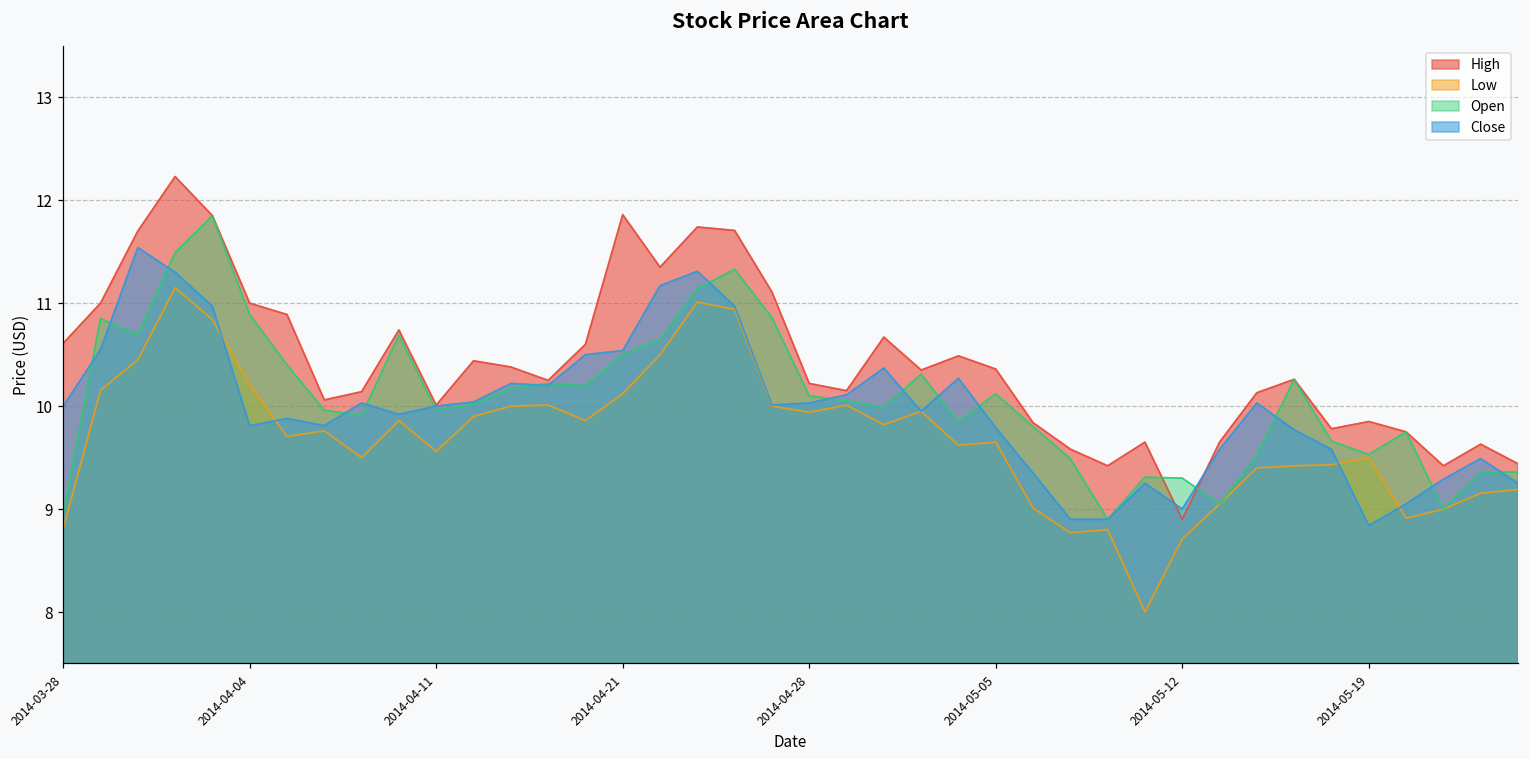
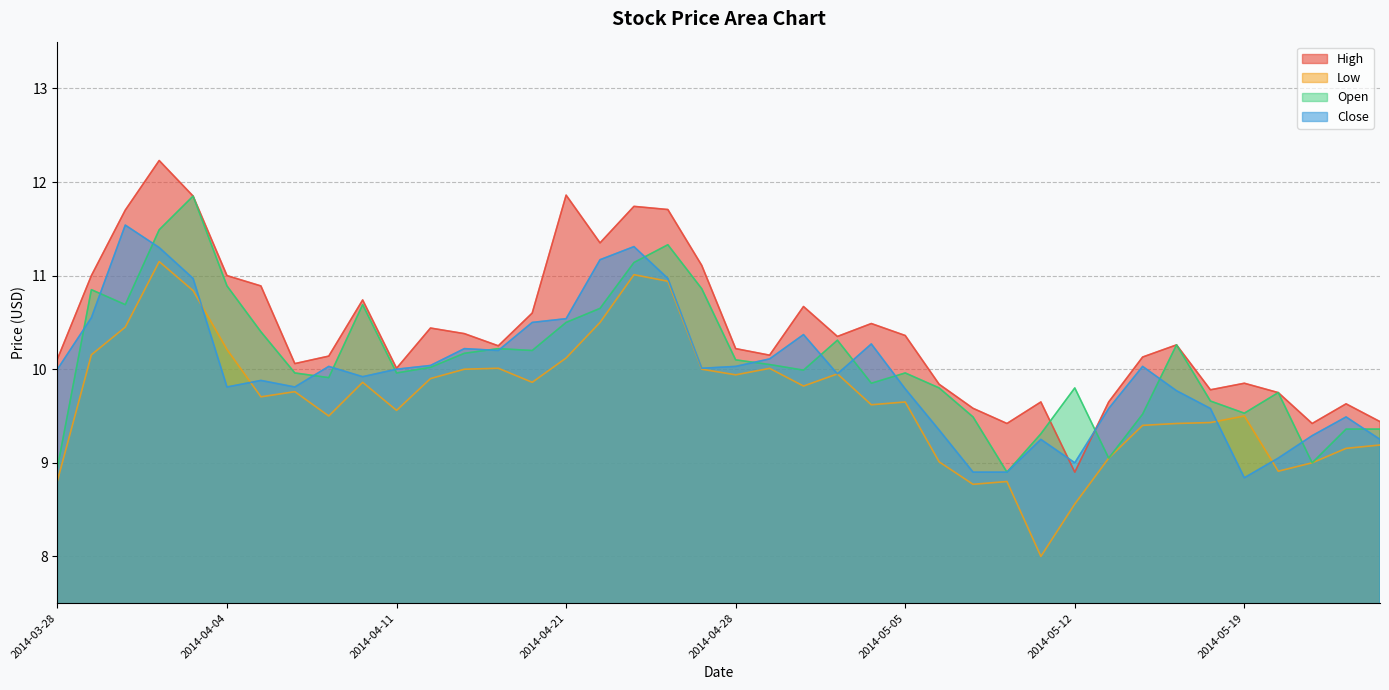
  {
    "High": {
-     "2014-03-28": 10.6,
+     "2014-03-28": 10.1,
      "2014-04-04": 11.0,
      "2014-04-21": 11.9,
      "2014-04-28": 10.2,
      "2014-05-05": 10.4,
      "2014-05-12": 8.9,
      "2014-05-19": 9.9
    },
    "Low": {
      "2014-03-28": 8.8,
      "2014-04-04": 10.2,
      "2014-04-11": 9.6,
      "2014-04-21": 10.1,
      "2014-04-28": 9.9,
      "2014-05-05": 9.7,
-     "2014-05-12": 8.7,
+     "2014-05-12": 8.6,
      "2014-05-19": 9.5
    },
    "Open": {
      "2014-03-28": 9.0,
      "2014-04-04": 10.9,
      "2014-04-11": 10.0,
      "2014-04-21": 10.5,
      "2014-04-28": 10.1,
-     "2014-05-05": 10.1,
-     "2014-05-12": 9.3,
+     "2014-05-05": 10.0,
+     "2014-05-12": 9.8,
      "2014-05-19": 9.5
    },
    "Close": {
      "2014-03-28": 10.0,
      "2014-04-04": 9.8,
      "2014-04-21": 10.5,
      "2014-04-28": 10.0,
      "2014-05-05": 9.8,
      "2014-05-12": 9.0,
      "2014-05-19": 8.8
    }
  }
